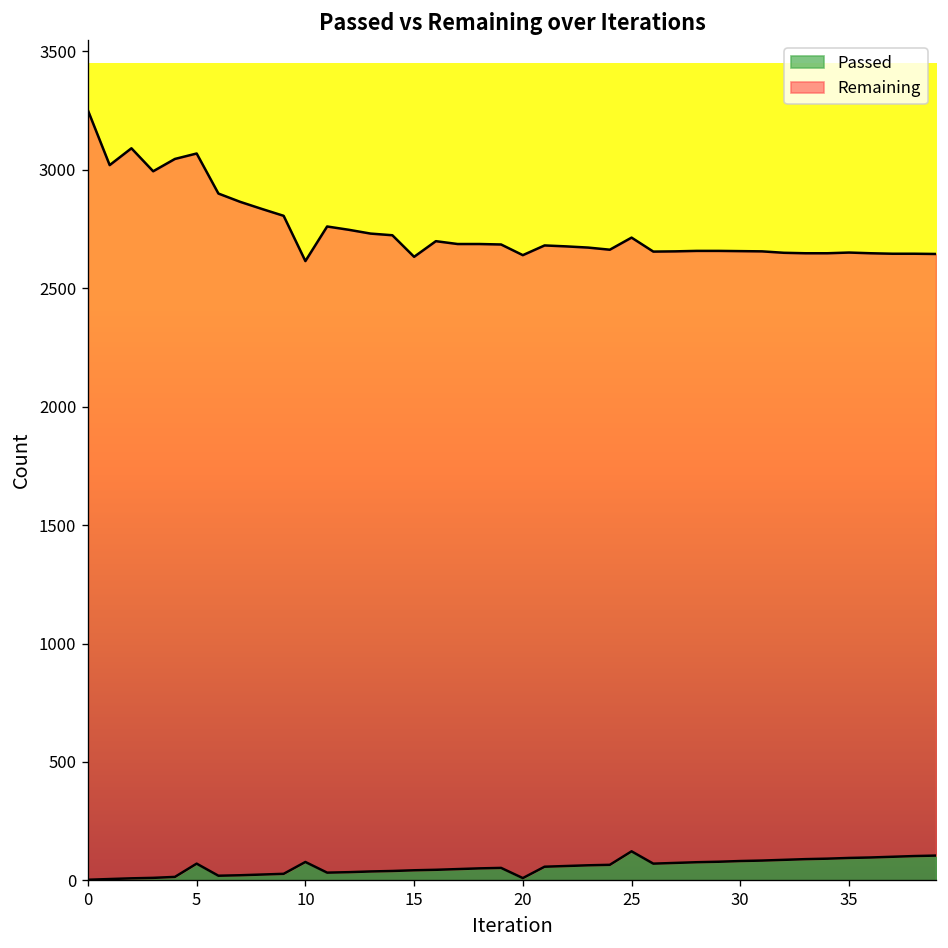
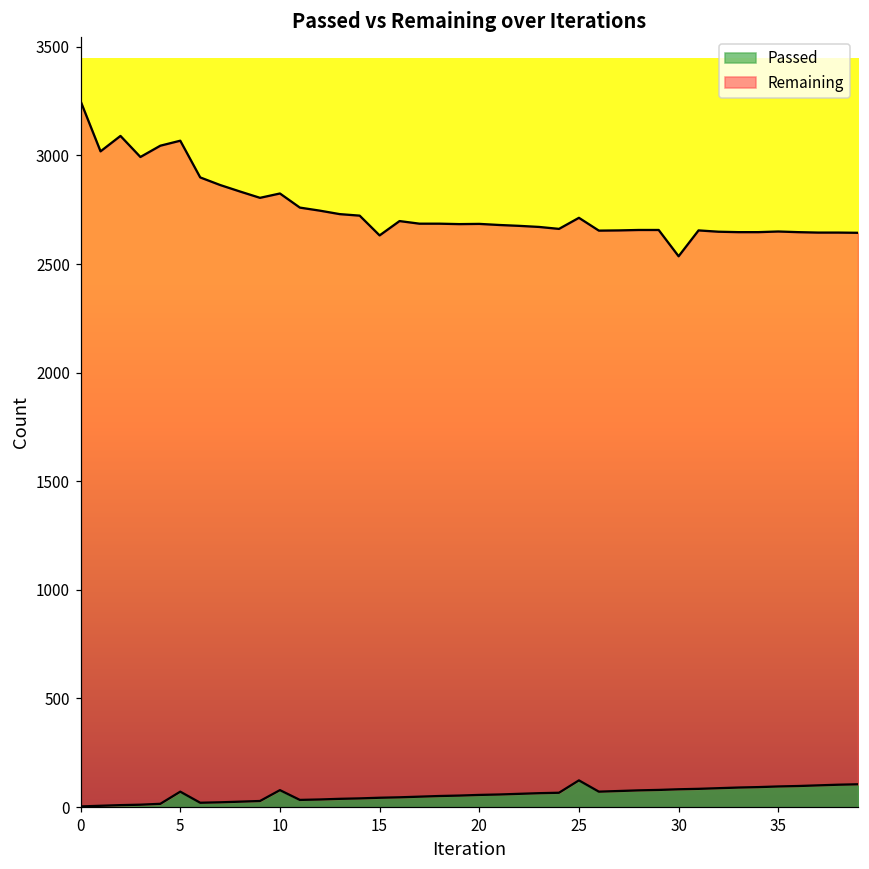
  {
    "Passed": {
      "0": 0,
      "5": 70,
      "10": 80,
      "15": 40,
-     "20": 10,
+     "20": 60,
      "25": 120,
      "30": 80,
      "35": 100
    },
    "Remaining": {
      "0": 3250,
      "5": 3000,
-     "10": 2540,
+     "10": 2750,
      "15": 2590,
      "20": 2630,
      "25": 2590,
-     "30": 2570,
+     "30": 2450,
      "35": 2560
    }
  }
